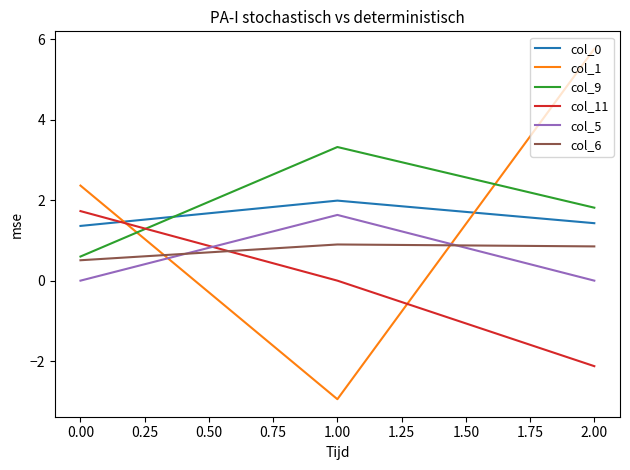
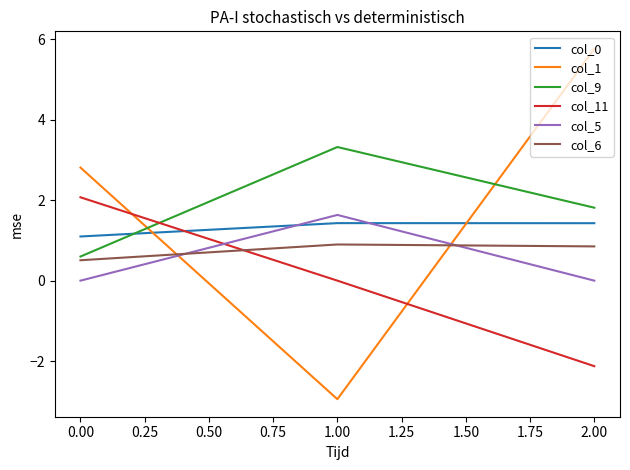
  {
    "col_0": {
-     "0.00": 1.4,
-     "1.00": 2.0,
+     "0.00": 1.1,
+     "1.00": 1.4,
      "2.00": 1.4
    },
    "col_1": {
-     "0.00": 2.4,
+     "0.00": 2.8,
      "1.00": -2.9
    },
    "col_9": {
      "0.00": 0.6,
      "1.00": 3.3,
      "2.00": 1.8
    },
    "col_11": {
-     "0.00": 1.7,
+     "0.00": 2.1,
      "1.00": 0.0,
      "2.00": -2.1
    },
    "col_5": {
      "0.00": 0.0,
      "1.00": 1.6,
      "2.00": 0.0
    },
    "col_6": {
      "0.00": 0.5,
      "1.00": 0.9,
      "2.00": 0.9
    }
  }
